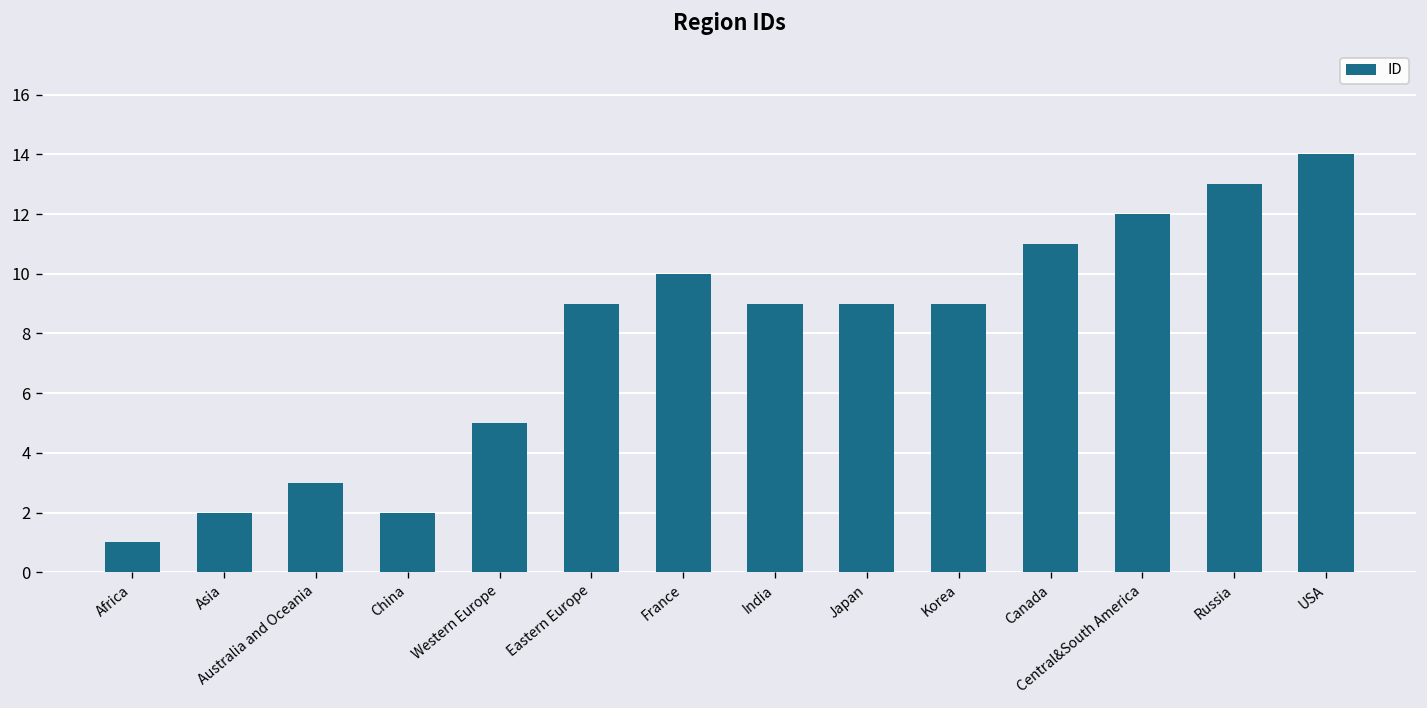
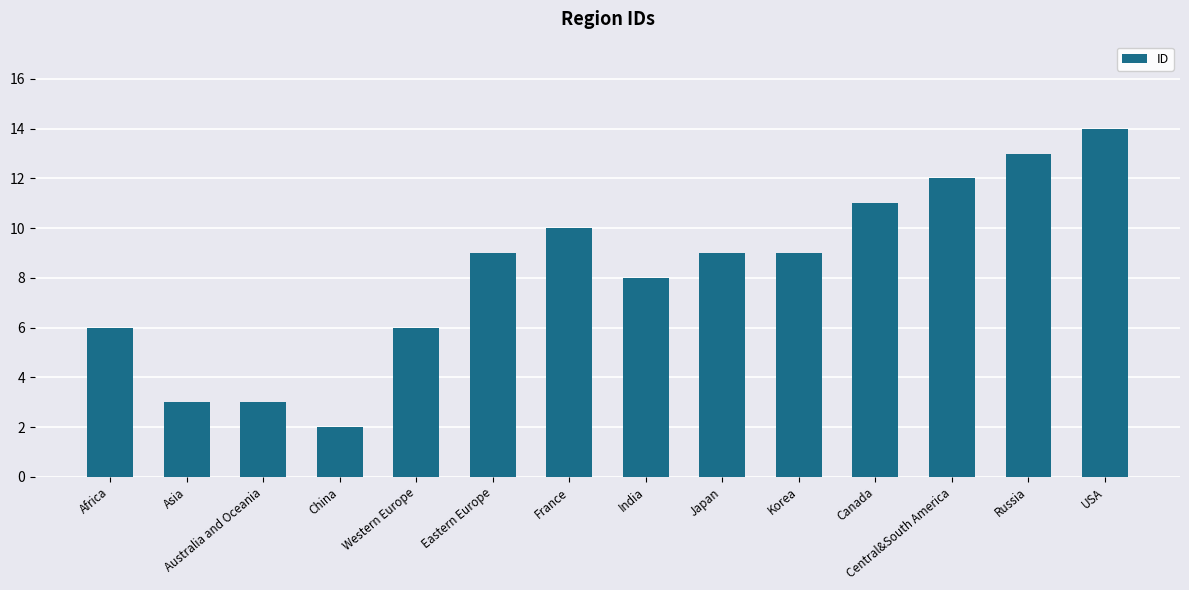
  {
-   "Africa": 1,
-   "Asia": 2,
+   "Africa": 6,
+   "Asia": 3,
    "Australia and Oceania": 3,
    "China": 2,
-   "Western Europe": 5,
+   "Western Europe": 6,
    "Eastern Europe": 9,
    "France": 10,
-   "India": 9,
+   "India": 8,
    "Japan": 9,
    "Korea": 9,
    "Canada": 11,
    "Central&South America": 12,
    "Russia": 13,
    "USA": 14
  }
